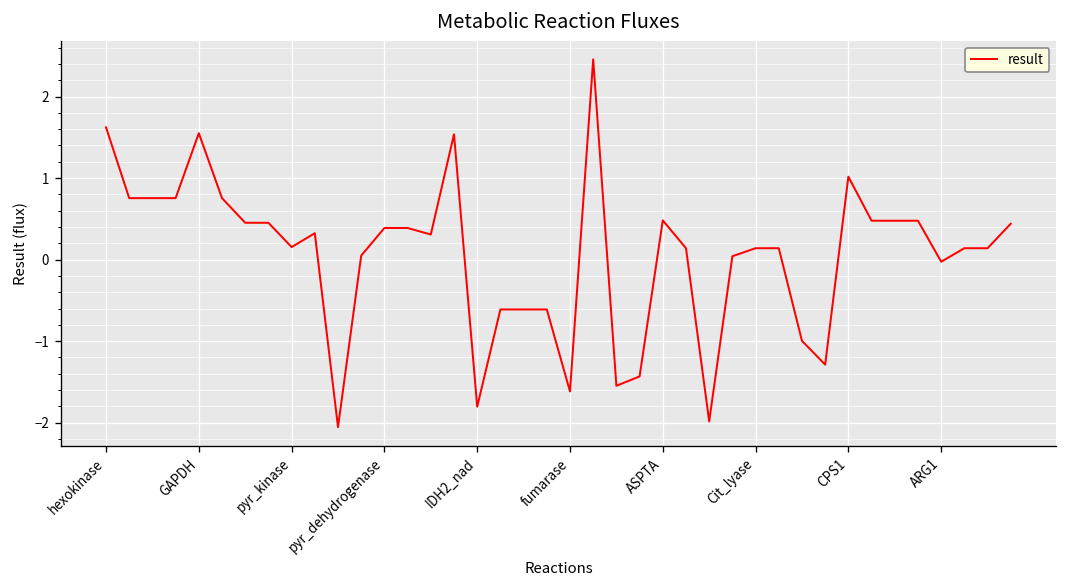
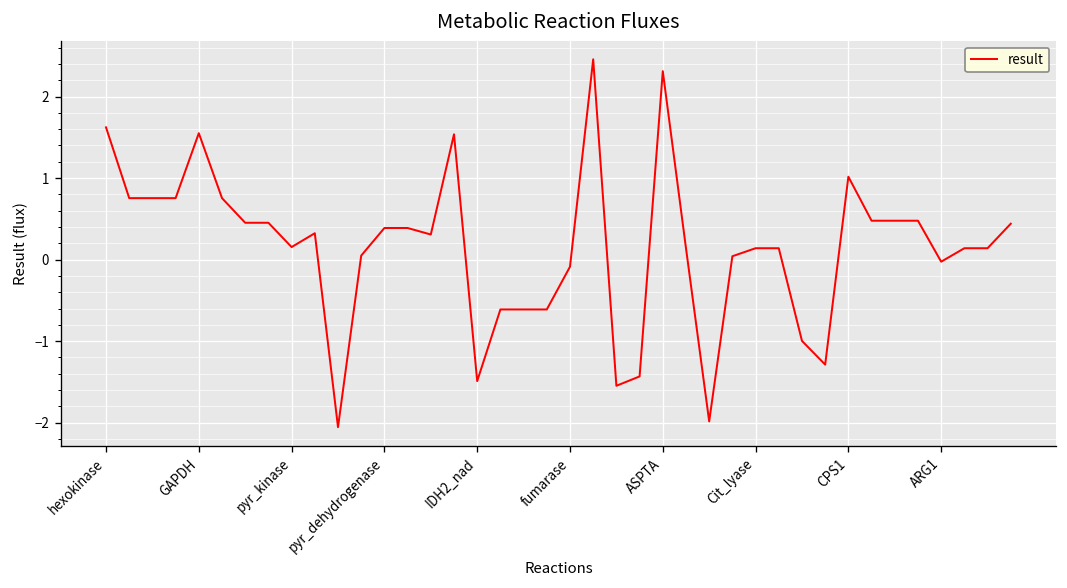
  {
    "hexokinase": 1.6,
    "GAPDH": 1.6,
    "pyr_kinase": 0.2,
    "pyr_dehydrogenase": 0.4,
-   "IDH2_nad": -1.8,
-   "fumarase": -1.6,
-   "ASPTA": 0.5,
+   "IDH2_nad": -1.5,
+   "fumarase": -0.1,
+   "ASPTA": 2.3,
    "Cit_lyase": 0.1,
    "CPS1": 1.0,
    "ARG1": 0.0
  }
